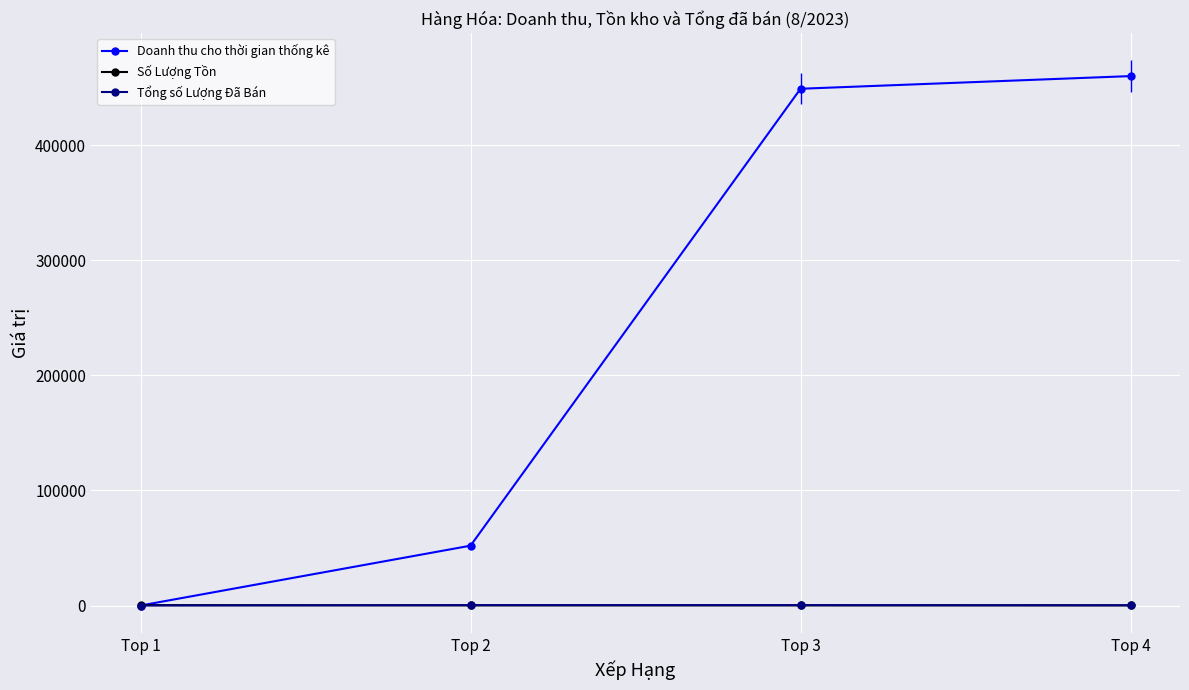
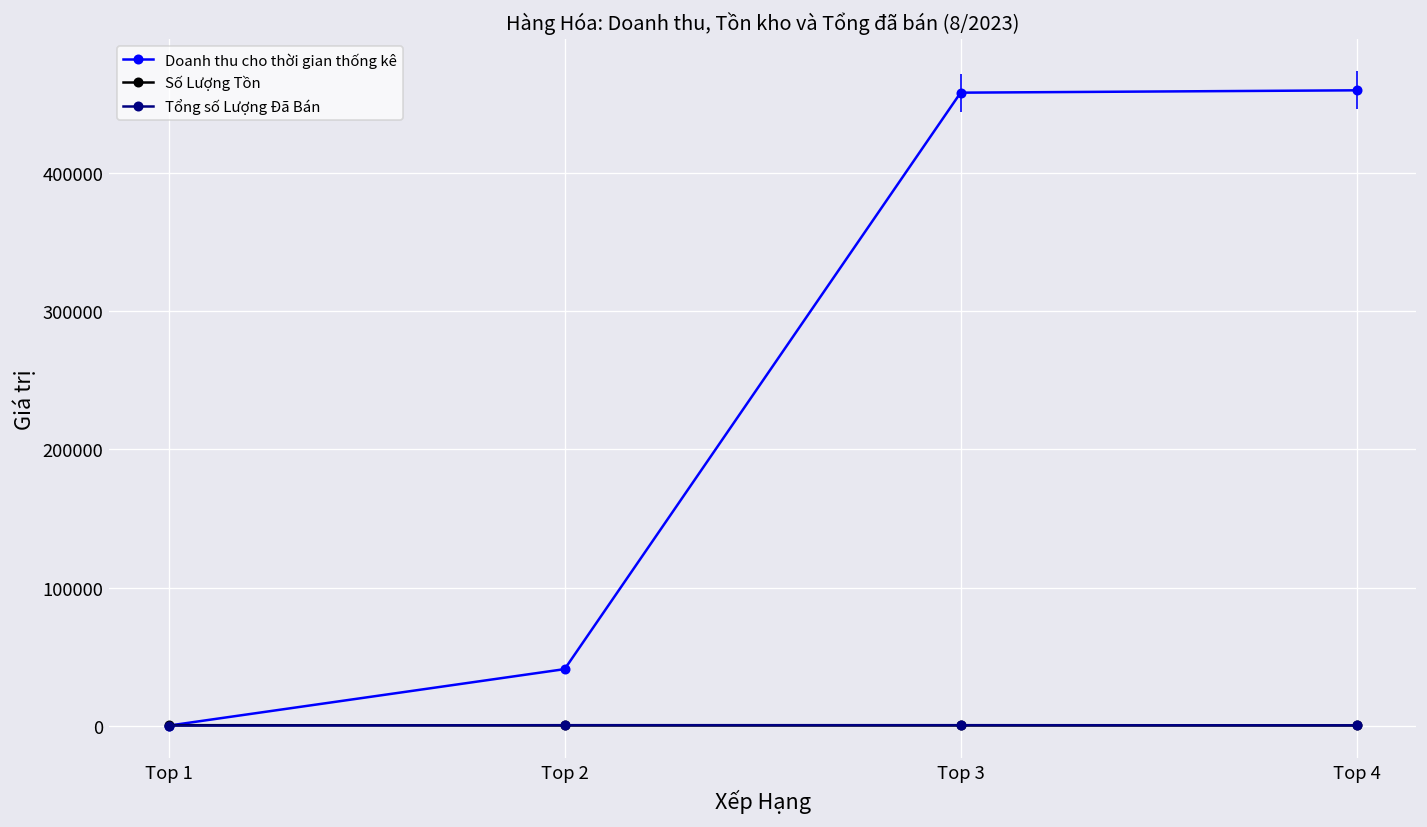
  {
    "Doanh thu cho thời gian thống kê": {
-     "Top 2": 52000,
-     "Top 3": 449000,
+     "Top 2": 41000,
+     "Top 3": 458000,
      "Top 4": 460000
    }
  }
